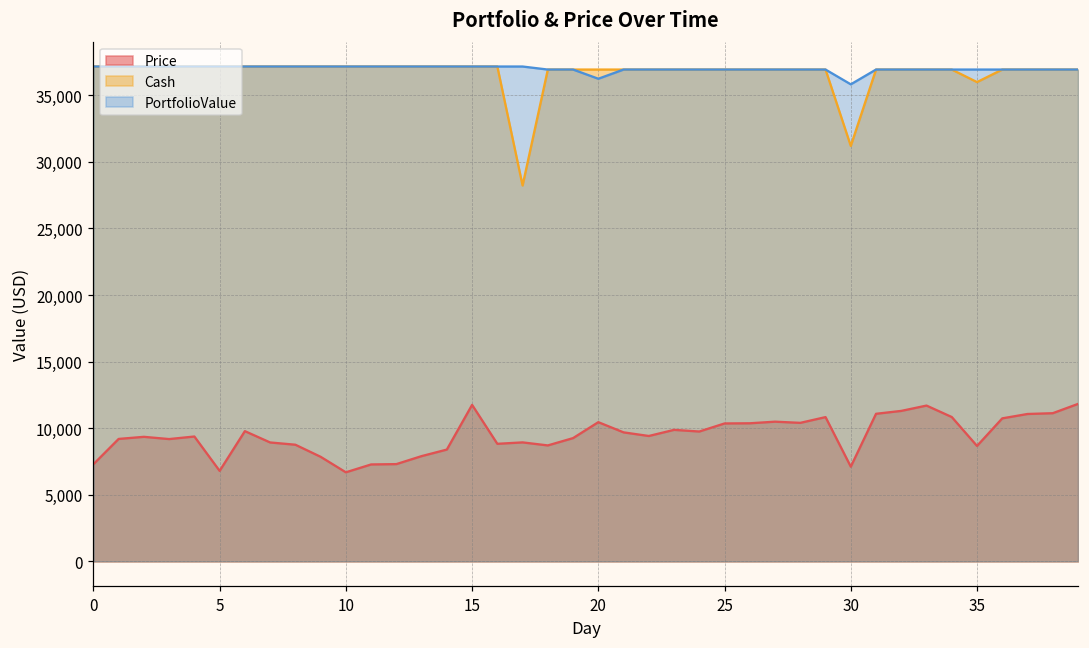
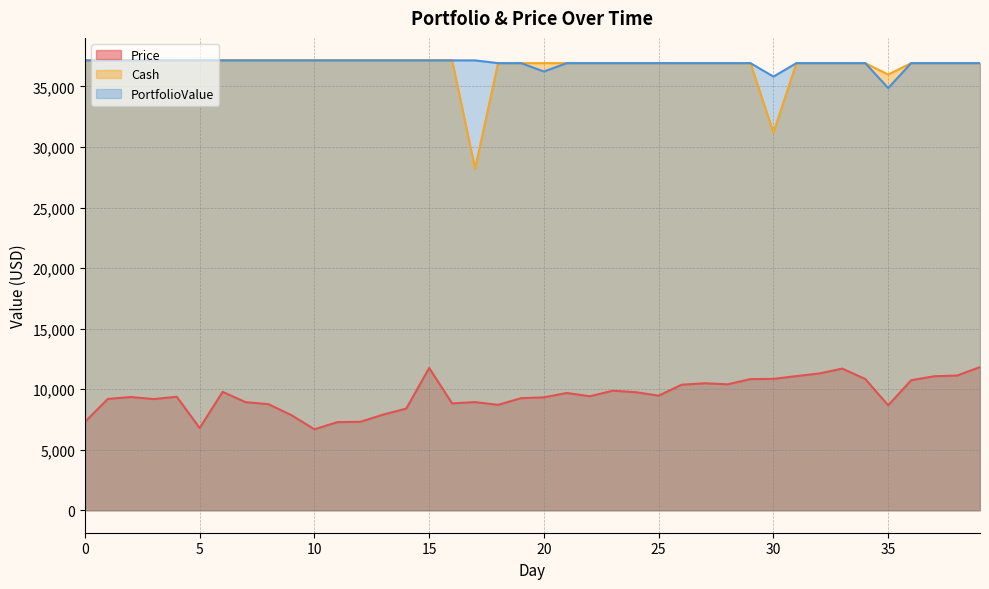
  {
    "Price": {
      "0": "7,300",
      "5": "6,800",
      "10": "6,700",
      "15": "11,700",
-     "20": "10,500",
-     "25": "10,400",
-     "30": "7,100",
+     "20": "9,300",
+     "25": "9,500",
+     "30": "10,800",
      "35": "8,700"
    },
    "Cash": {
      "20": "36,900",
      "30": "31,200",
      "35": "36,000"
    },
    "PortfolioValue": {
      "20": "36,200",
      "30": "35,800",
-     "35": "36,900"
+     "35": "34,900"
    }
  }
